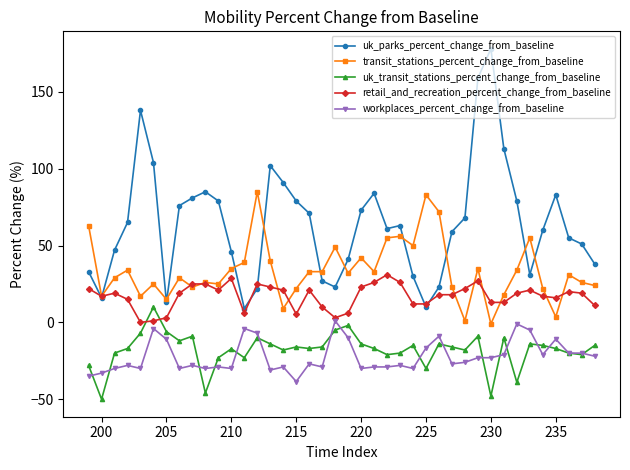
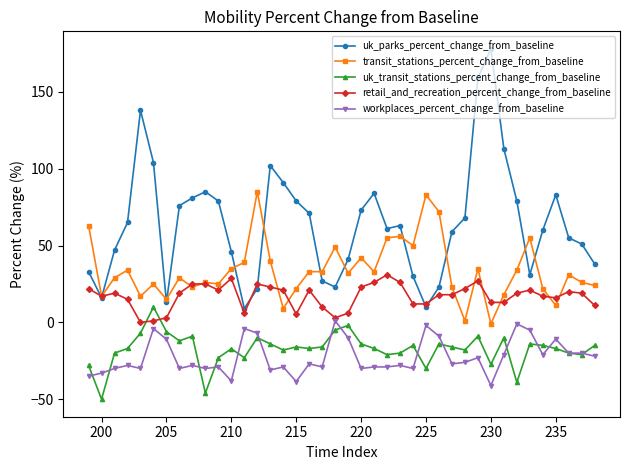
  {
    "uk_parks_percent_change_from_baseline": {
      "205": 13,
      "210": 46,
      "215": 79,
      "220": 73,
      "225": 10,
      "235": 83
    },
    "transit_stations_percent_change_from_baseline": {
      "205": 15,
      "210": 35,
      "215": 22,
      "220": 42,
      "225": 83,
      "230": -1,
-     "235": 4
+     "235": 11
    },
    "uk_transit_stations_percent_change_from_baseline": {
      "200": -50,
      "205": -6,
      "210": -17,
      "215": -16,
      "220": -14,
      "225": -30,
-     "230": -48,
+     "230": -27,
      "235": -17
    },
    "retail_and_recreation_percent_change_from_baseline": {
      "205": 3,
      "210": 29,
      "215": 5,
      "220": 23,
      "225": 12,
      "230": 13,
      "235": 16
    },
    "workplaces_percent_change_from_baseline": {
      "200": -33,
      "205": -11,
-     "210": -30,
+     "210": -38,
      "215": -39,
      "220": -30,
-     "225": -17,
-     "230": -23,
+     "225": -2,
+     "230": -41,
      "235": -11
    }
  }
